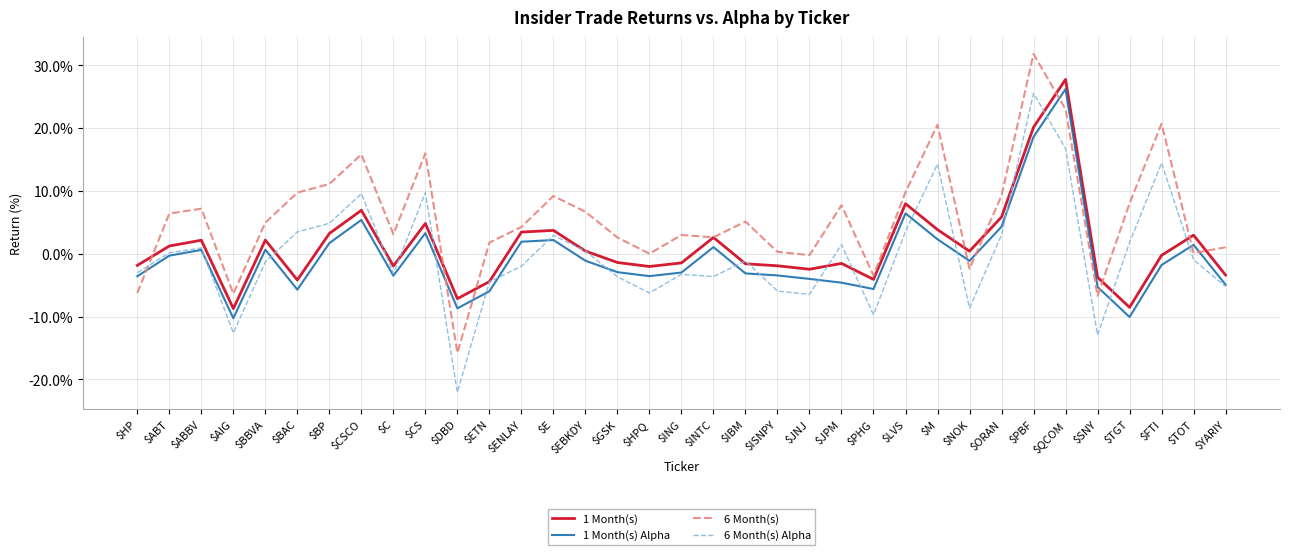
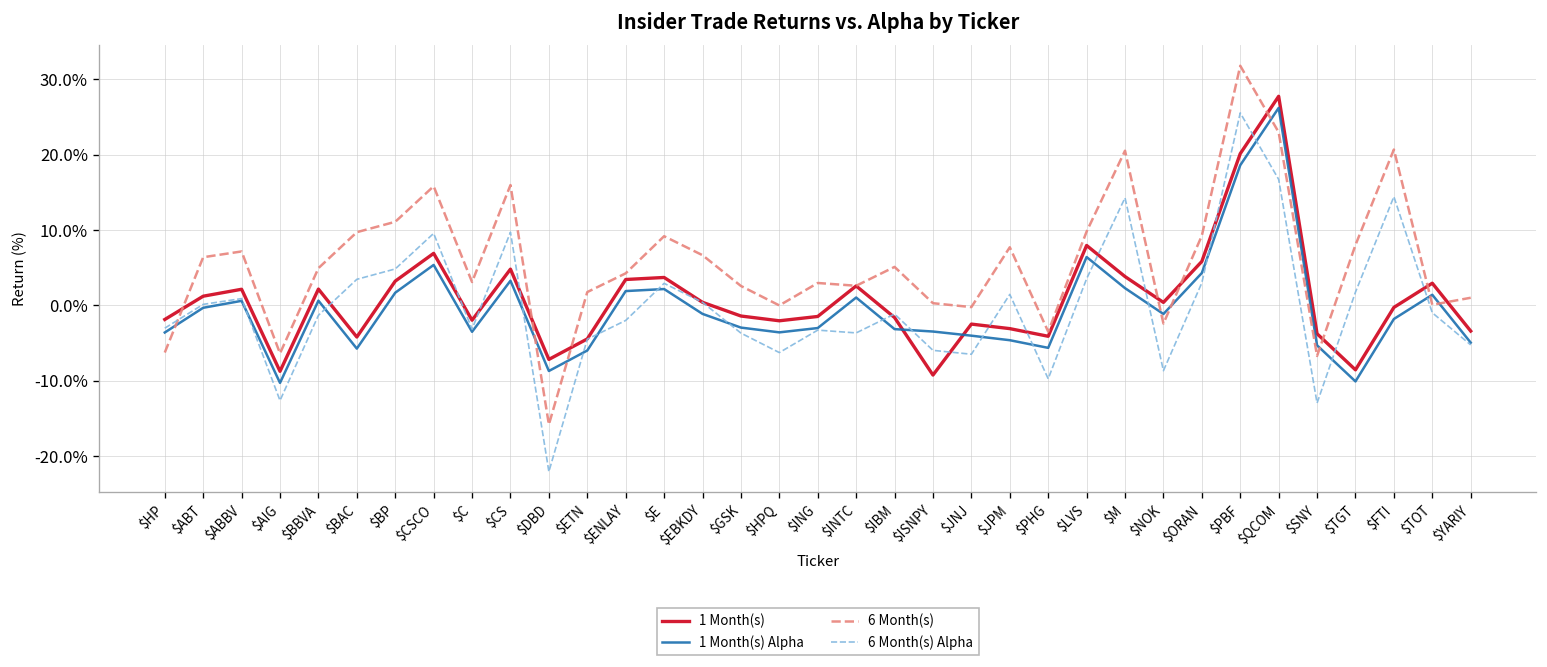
  {
    "1 Month(s)": {
      "$HP": "-2%",
      "$ABT": "1%",
      "$ABBV": "2%",
      "$AIG": "-9%",
      "$BBVA": "2%",
      "$BAC": "-4%",
      "$BP": "3%",
      "$CSCO": "7%",
      "$C": "-2%",
      "$CS": "5%",
      "$DBD": "-7%",
      "$ENLAY": "3%",
      "$E": "4%",
      "$GSK": "-1%",
      "$HPQ": "-2%",
      "$ING": "-1%",
      "$IBM": "-2%",
-     "$ISNPY": "-2%",
+     "$ISNPY": "-9%",
      "$JNJ": "-2%",
-     "$JPM": "-2%",
+     "$JPM": "-3%",
      "$PHG": "-4%",
      "$LVS": "8%",
      "$M": "4%",
      "$NOK": "0%",
      "$ORAN": "6%",
      "$PBF": "20%",
      "$QCOM": "28%",
      "$SNY": "-4%",
      "$TGT": "-9%",
      "$FTI": "0%",
      "$TOT": "3%",
      "$YARIY": "-3%"
    },
    "1 Month(s) Alpha": {
      "$HP": "-4%",
      "$ABT": "0%",
      "$AIG": "-10%",
      "$BBVA": "1%",
      "$BAC": "-6%",
      "$BP": "2%",
      "$CSCO": "5%",
      "$CS": "3%",
      "$DBD": "-9%",
      "$ETN": "-6%",
      "$ENLAY": "2%",
      "$E": "2%",
      "$EBKDY": "-1%",
      "$GSK": "-3%",
      "$HPQ": "-4%",
      "$INTC": "1%",
      "$IBM": "-3%",
      "$ISNPY": "-3%",
      "$JNJ": "-4%",
      "$JPM": "-5%",
      "$PHG": "-6%",
      "$LVS": "6%",
      "$M": "2%",
      "$NOK": "-1%",
      "$ORAN": "4%",
      "$PBF": "19%",
      "$QCOM": "26%",
      "$SNY": "-5%",
      "$TGT": "-10%",
      "$FTI": "-2%",
      "$TOT": "1%"
    },
    "6 Month(s)": {
      "$HP": "-6%",
      "$ABT": "6%",
      "$ABBV": "7%",
      "$AIG": "-6%",
      "$BBVA": "5%",
      "$BAC": "10%",
      "$BP": "11%",
      "$CSCO": "16%",
      "$C": "3%",
      "$CS": "16%",
      "$DBD": "-16%",
      "$ETN": "2%",
      "$ENLAY": "4%",
      "$E": "9%",
      "$EBKDY": "7%",
      "$GSK": "3%",
      "$HPQ": "0%",
      "$ING": "3%",
      "$IBM": "5%",
      "$ISNPY": "0%",
      "$JNJ": "0%",
      "$JPM": "8%",
      "$PHG": "-3%",
      "$LVS": "10%",
      "$M": "21%",
      "$NOK": "-2%",
      "$ORAN": "9%",
      "$PBF": "32%",
      "$QCOM": "23%",
      "$SNY": "-7%",
      "$TGT": "8%",
      "$FTI": "21%",
      "$TOT": "0%",
      "$YARIY": "1%"
    },
    "6 Month(s) Alpha": {
      "$HP": "-3%",
      "$ABT": "0%",
      "$AIG": "-13%",
      "$BBVA": "-1%",
      "$BAC": "3%",
      "$BP": "5%",
      "$CSCO": "10%",
      "$CS": "10%",
      "$DBD": "-22%",
      "$ENLAY": "-2%",
      "$E": "3%",
      "$GSK": "-4%",
      "$HPQ": "-6%",
      "$INTC": "-4%",
      "$IBM": "-1%",
      "$ISNPY": "-6%",
      "$JNJ": "-6%",
      "$JPM": "1%",
      "$PHG": "-10%",
      "$LVS": "4%",
      "$M": "14%",
      "$NOK": "-9%",
      "$ORAN": "3%",
      "$PBF": "26%",
      "$QCOM": "17%",
      "$SNY": "-13%",
      "$TGT": "2%",
      "$FTI": "14%",
      "$TOT": "-1%"
    }
  }
